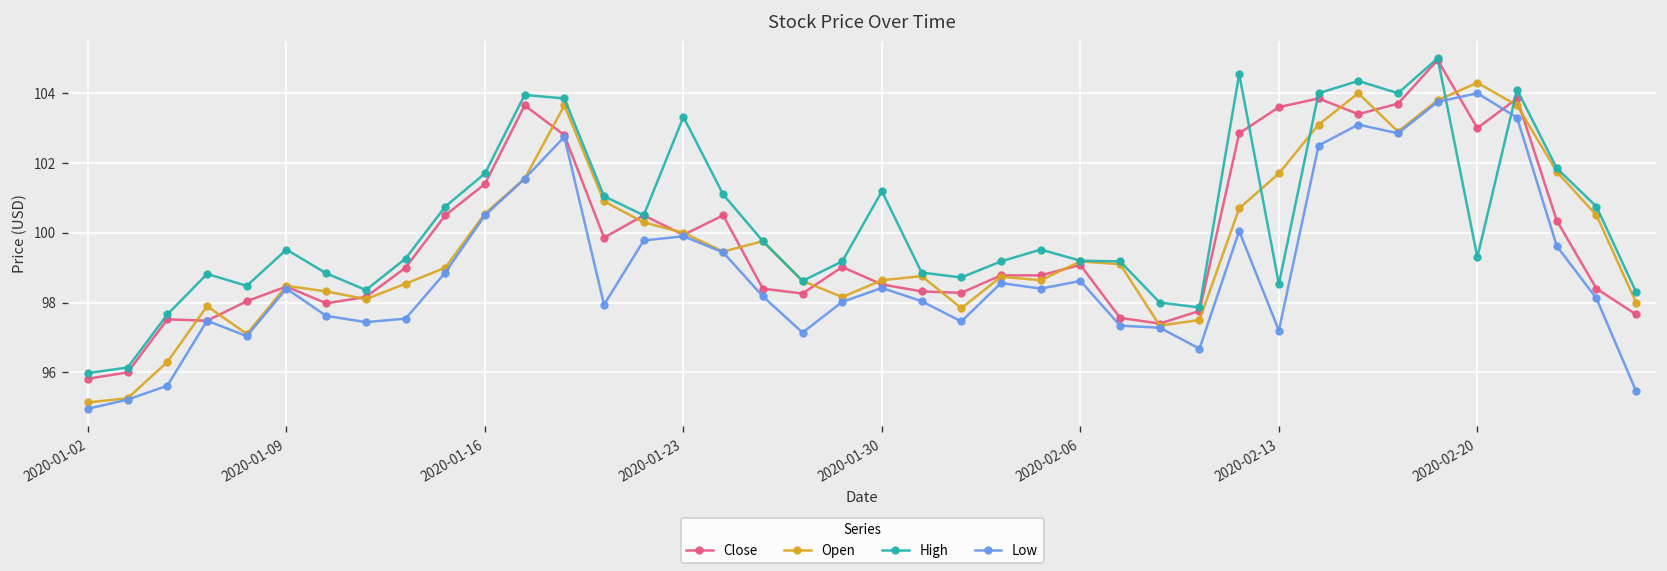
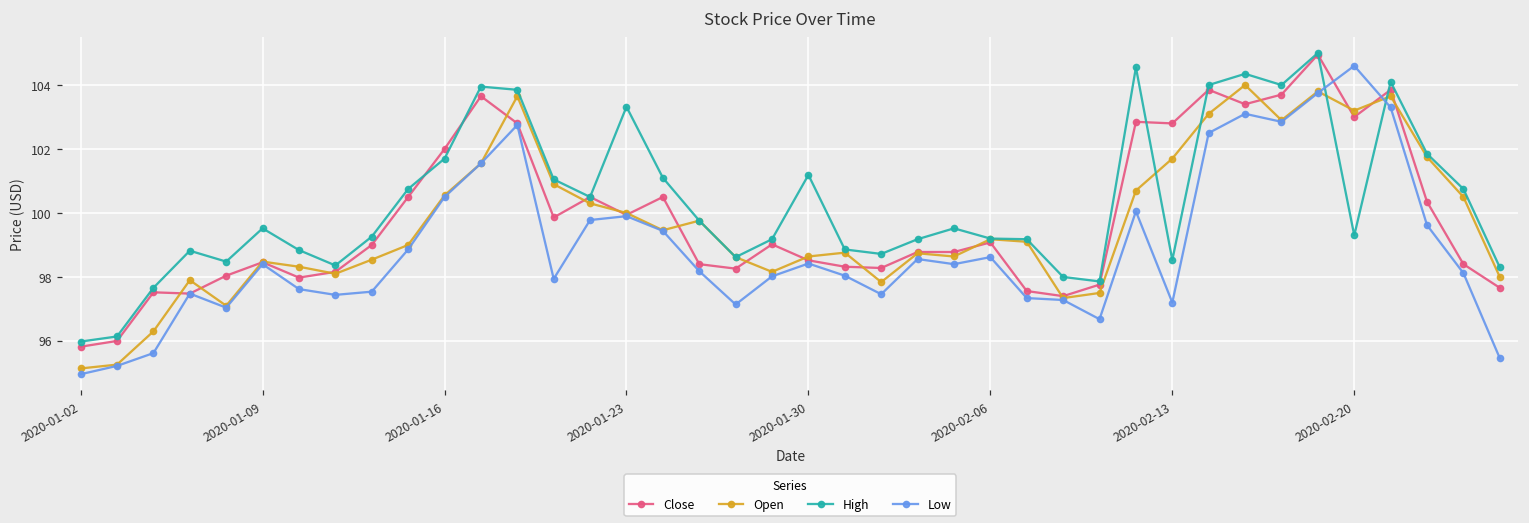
  {
    "Close": {
      "2020-01-02": 95.8,
-     "2020-01-16": 101.4,
+     "2020-01-16": 102.0,
      "2020-01-30": 98.5,
      "2020-02-06": 99.1,
-     "2020-02-13": 103.6,
+     "2020-02-13": 102.8,
      "2020-02-20": 103.0
    },
    "Open": {
      "2020-01-02": 95.1,
      "2020-01-30": 98.6,
      "2020-02-13": 101.7,
-     "2020-02-20": 104.3
+     "2020-02-20": 103.2
    },
    "High": {
      "2020-01-02": 96.0,
      "2020-01-09": 99.5,
      "2020-01-16": 101.7,
      "2020-01-23": 103.3,
      "2020-01-30": 101.2,
      "2020-02-13": 98.5,
      "2020-02-20": 99.3
    },
    "Low": {
      "2020-01-02": 95.0,
      "2020-01-30": 98.4,
      "2020-02-06": 98.6,
      "2020-02-13": 97.2,
-     "2020-02-20": 104.0
+     "2020-02-20": 104.6
    }
  }
